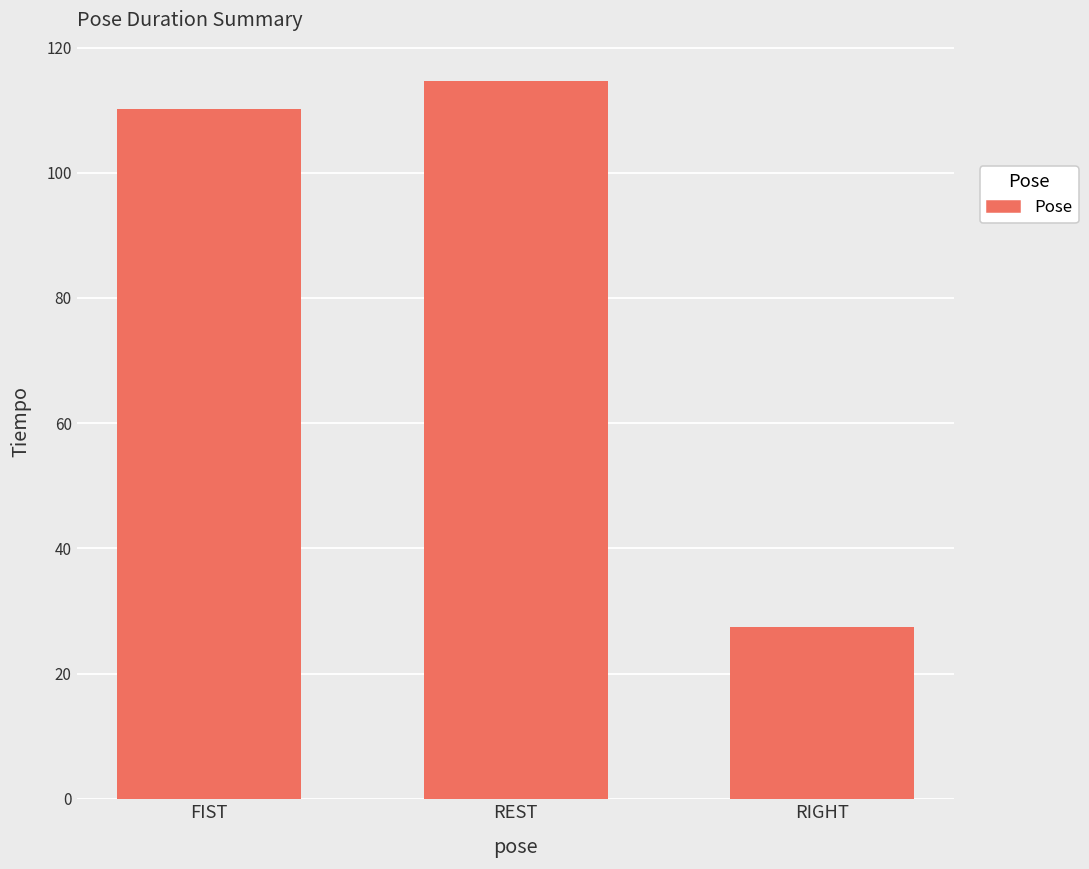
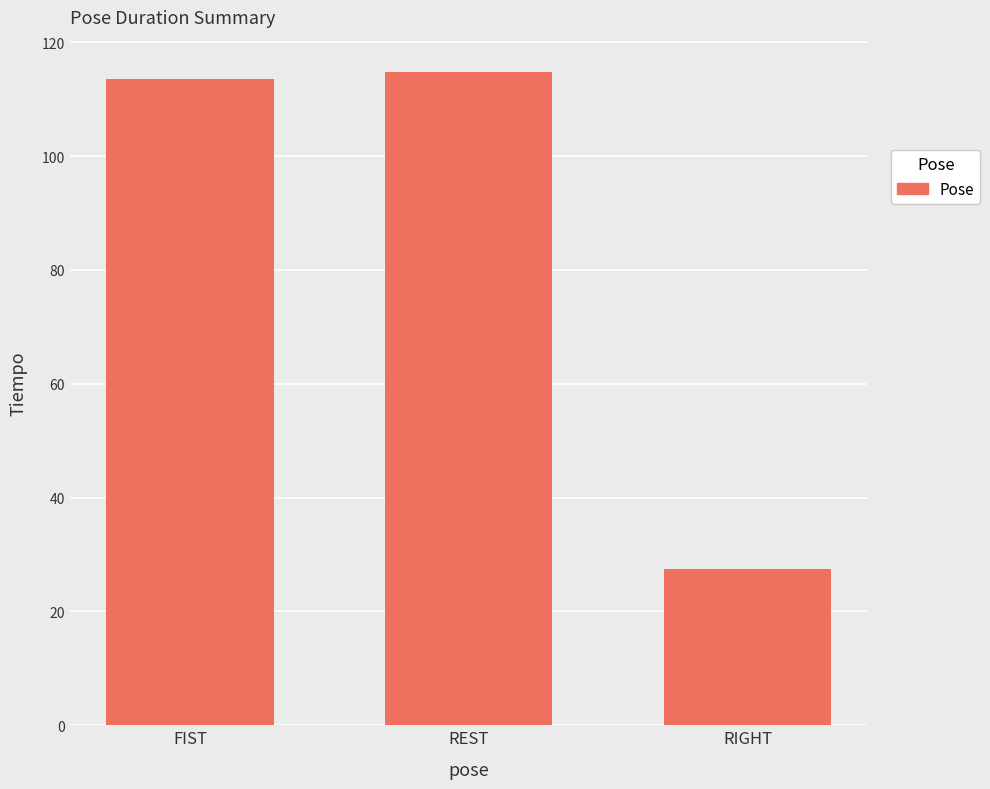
  {
-   "FIST": 110,
+   "FIST": 114,
    "REST": 115,
    "RIGHT": 27
  }
